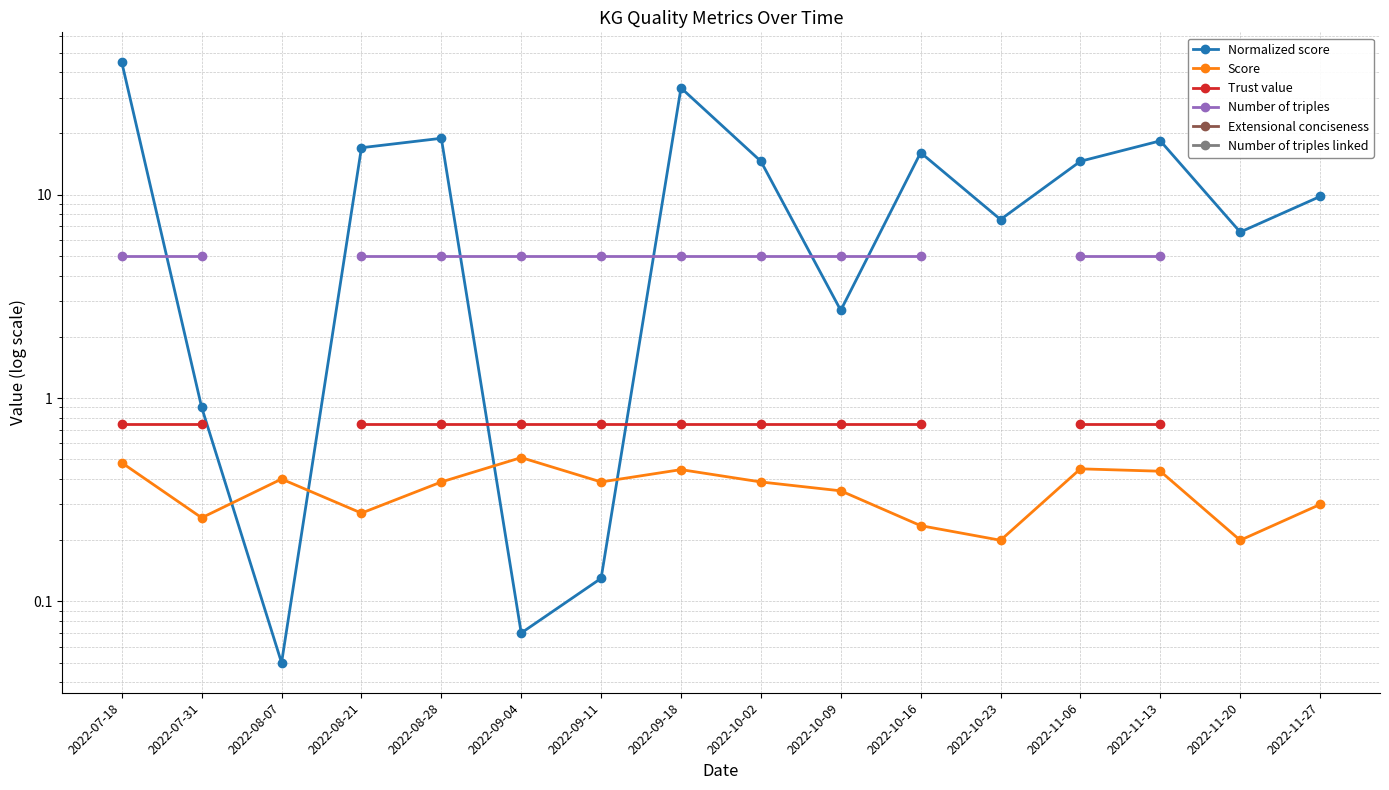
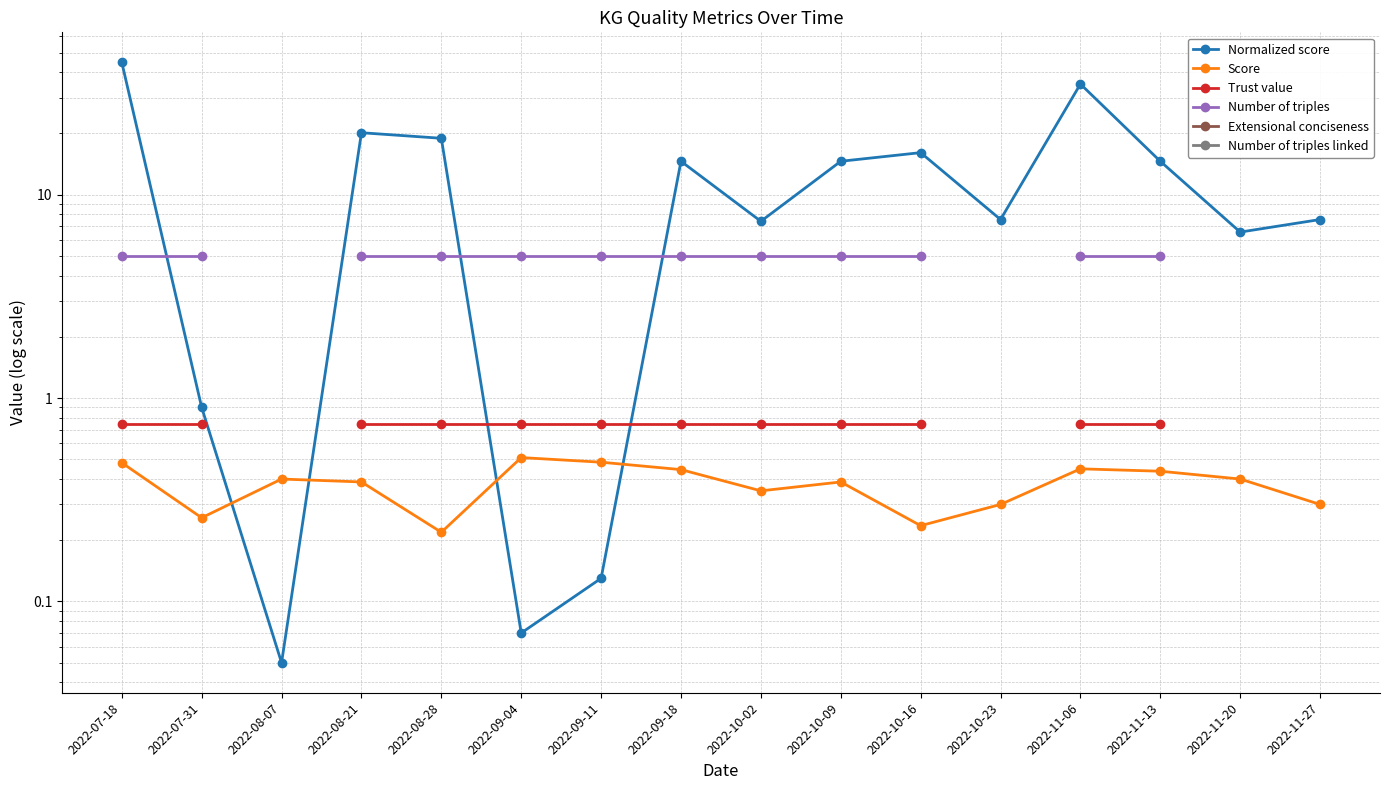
  {
    "Normalized score": {
      "2022-07-18": 45,
      "2022-07-31": 0.9,
      "2022-08-07": 0.050,
-     "2022-08-21": 17,
+     "2022-08-21": 20,
      "2022-08-28": 19,
      "2022-09-04": 0.070,
      "2022-09-11": 0.13,
-     "2022-09-18": 34,
-     "2022-10-02": 15,
-     "2022-10-09": 2.7,
+     "2022-09-18": 15,
+     "2022-10-02": 7.4,
+     "2022-10-09": 15,
      "2022-10-16": 16,
      "2022-10-23": 7.6,
-     "2022-11-06": 15,
-     "2022-11-13": 18,
+     "2022-11-06": 35,
+     "2022-11-13": 15,
      "2022-11-20": 6.6,
-     "2022-11-27": 10
+     "2022-11-27": 7.6
    },
    "Score": {
      "2022-07-18": 0.48,
      "2022-07-31": 0.26,
      "2022-08-07": 0.40,
-     "2022-08-21": 0.27,
-     "2022-08-28": 0.39,
+     "2022-08-21": 0.39,
+     "2022-08-28": 0.22,
      "2022-09-04": 0.51,
-     "2022-09-11": 0.39,
+     "2022-09-11": 0.48,
      "2022-09-18": 0.45,
-     "2022-10-02": 0.39,
-     "2022-10-09": 0.35,
+     "2022-10-02": 0.35,
+     "2022-10-09": 0.39,
      "2022-10-16": 0.24,
-     "2022-10-23": 0.2,
+     "2022-10-23": 0.3,
      "2022-11-06": 0.45,
      "2022-11-13": 0.44,
-     "2022-11-20": 0.2,
+     "2022-11-20": 0.4,
      "2022-11-27": 0.30
    },
    "Trust value": {
      "2022-07-18": 0.75,
      "2022-07-31": 0.75,
      "2022-08-21": 0.75,
      "2022-08-28": 0.75,
      "2022-09-04": 0.75,
      "2022-09-11": 0.75,
      "2022-09-18": 0.75,
      "2022-10-02": 0.75,
      "2022-10-09": 0.75,
      "2022-10-16": 0.75,
      "2022-11-06": 0.75,
      "2022-11-13": 0.75
    },
    "Number of triples": {
      "2022-07-18": 5.0,
      "2022-07-31": 5.0,
      "2022-08-21": 5.0,
      "2022-08-28": 5.0,
      "2022-09-04": 5.0,
      "2022-09-11": 5.0,
      "2022-09-18": 5.0,
      "2022-10-02": 5.0,
      "2022-10-09": 5.0,
      "2022-10-16": 5.0,
      "2022-11-06": 5.0,
      "2022-11-13": 5.0
    }
  }
